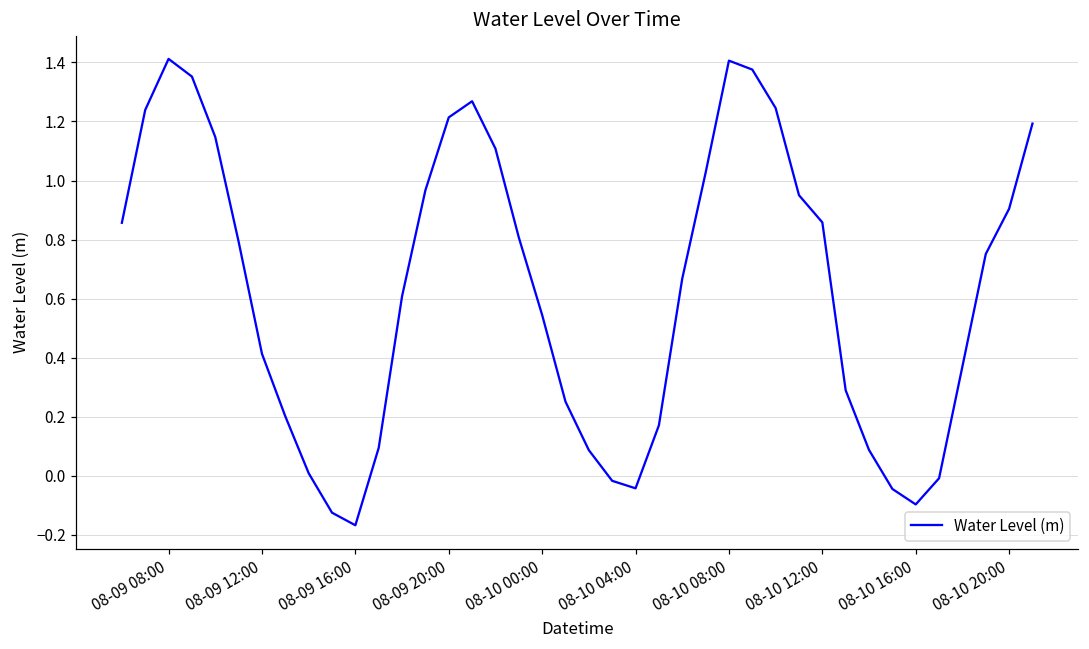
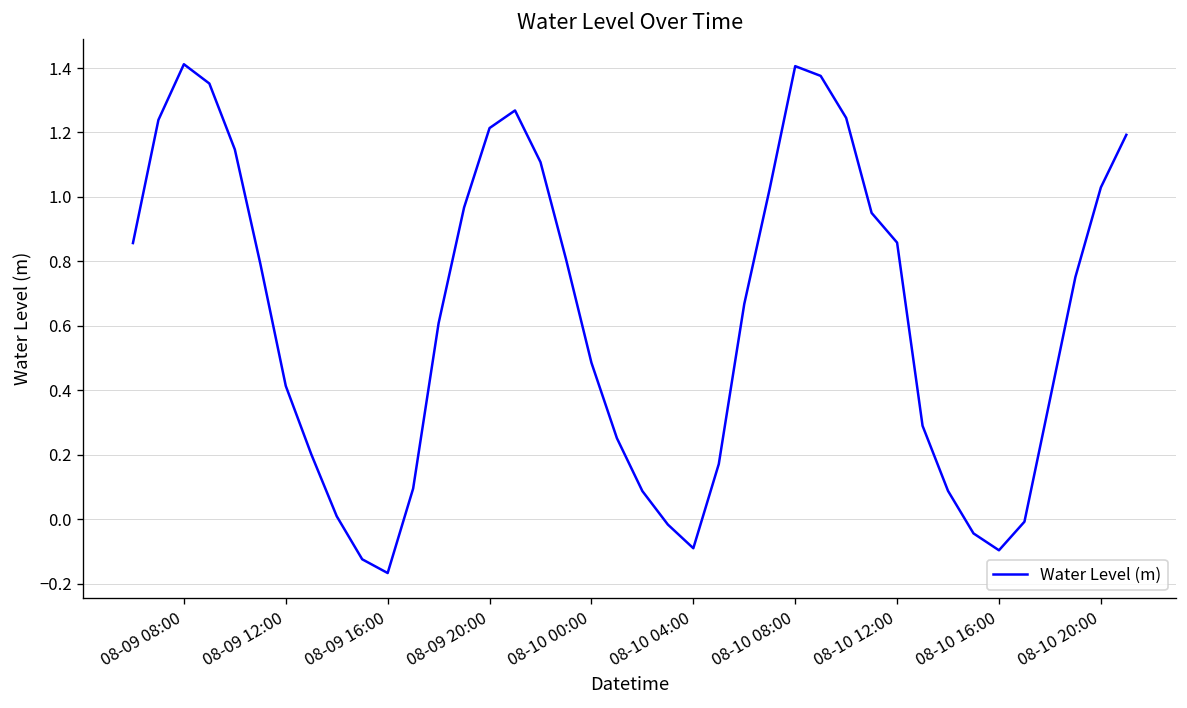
  {
    "08-09 08:00": 1.41,
    "08-09 12:00": 0.41,
    "08-09 16:00": -0.17,
    "08-09 20:00": 1.21,
-   "08-10 00:00": 0.54,
-   "08-10 04:00": -0.04,
+   "08-10 00:00": 0.49,
+   "08-10 04:00": -0.09,
    "08-10 08:00": 1.41,
    "08-10 12:00": 0.86,
    "08-10 16:00": -0.10,
-   "08-10 20:00": 0.90
+   "08-10 20:00": 1.03
  }
